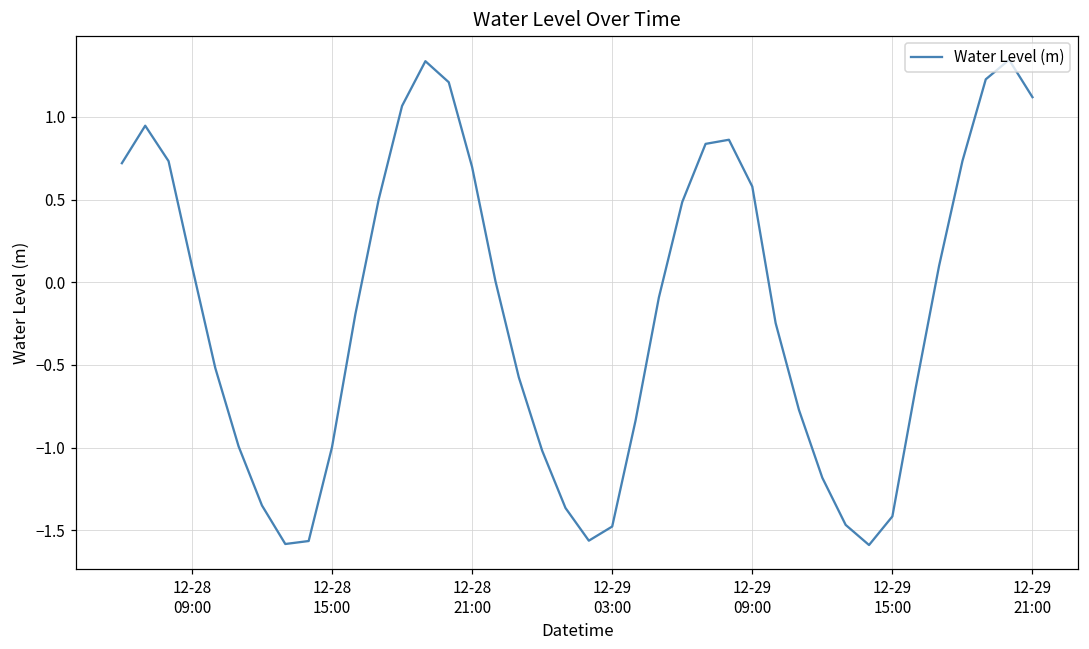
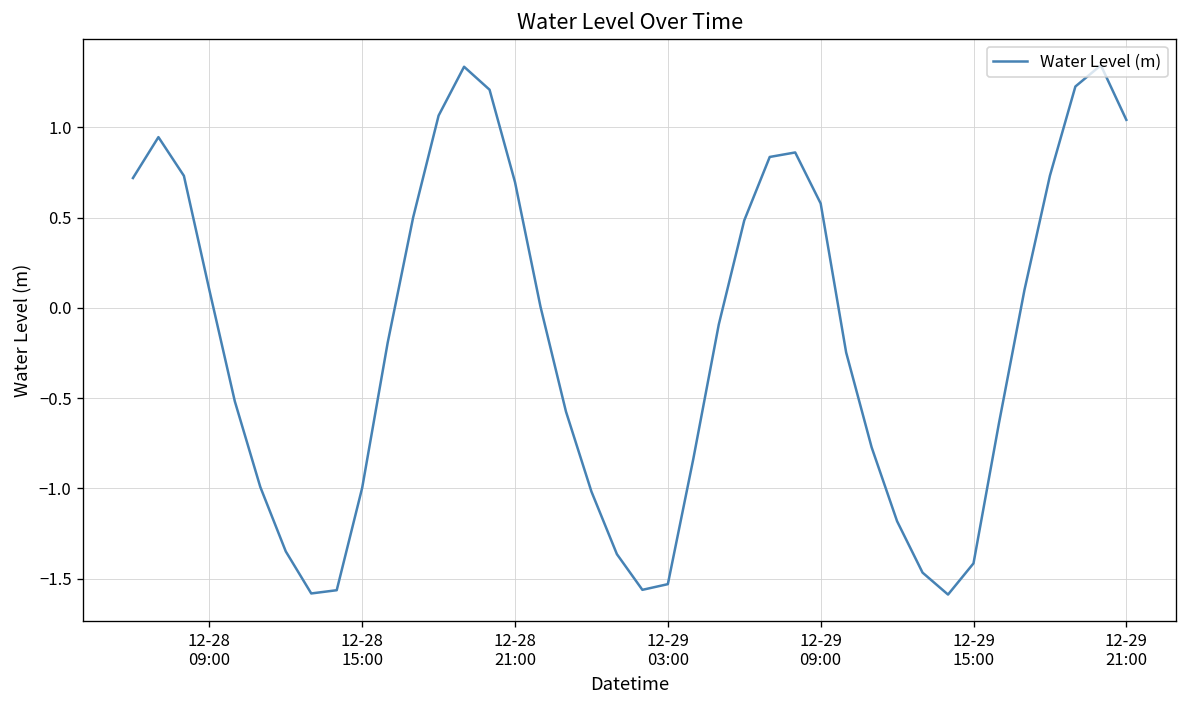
  {
    "12-28 09:00": 0.10,
    "12-28 15:00": -1.00,
    "12-28 21:00": 0.70,
-   "12-29 03:00": -1.48,
+   "12-29 03:00": -1.53,
    "12-29 09:00": 0.58,
    "12-29 15:00": -1.42,
-   "12-29 21:00": 1.12
+   "12-29 21:00": 1.04
  }
